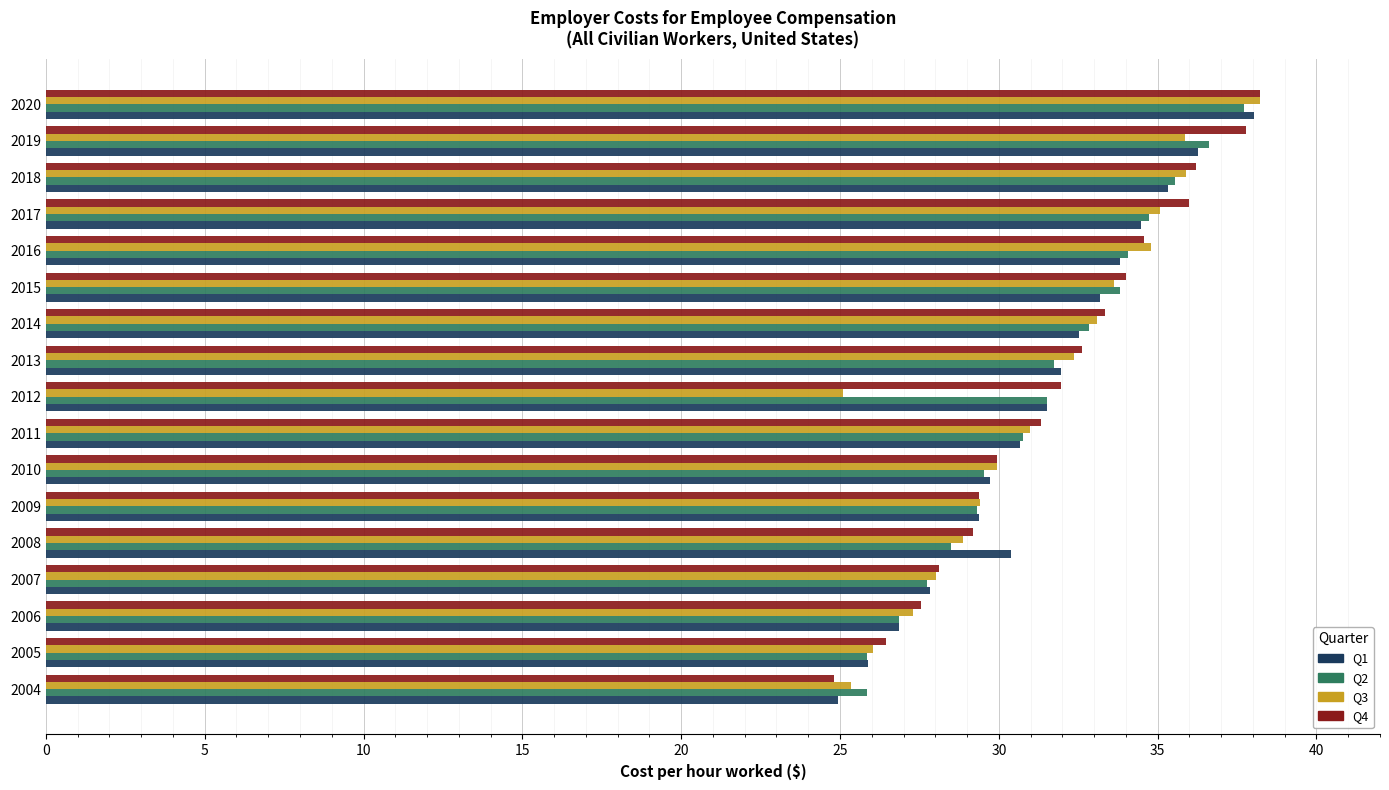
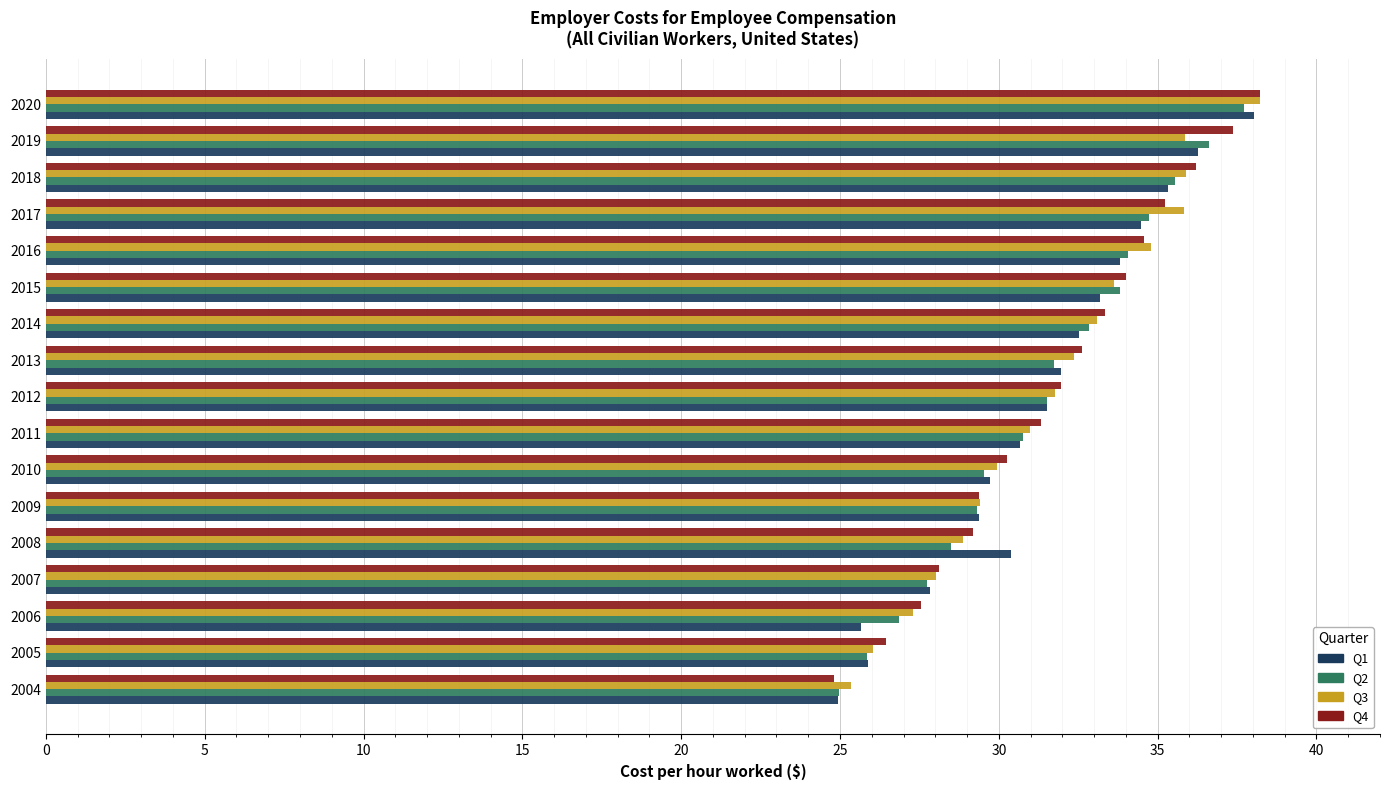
  {
    "Q1": {
      "2020": 38.0,
      "2019": 36.3,
      "2018": 35.3,
      "2017": 34.5,
      "2016": 33.8,
      "2015": 33.2,
      "2014": 32.5,
      "2013": 32.0,
      "2012": 31.5,
      "2011": 30.7,
      "2010": 29.7,
      "2009": 29.4,
      "2008": 30.4,
      "2007": 27.8,
-     "2006": 26.9,
+     "2006": 25.7,
      "2005": 25.9,
      "2004": 25.0
    },
    "Q2": {
      "2020": 37.7,
      "2019": 36.6,
      "2018": 35.6,
      "2017": 34.7,
      "2016": 34.1,
      "2015": 33.8,
      "2014": 32.8,
      "2013": 31.7,
      "2012": 31.5,
      "2011": 30.8,
      "2010": 29.5,
      "2009": 29.3,
      "2008": 28.5,
      "2007": 27.8,
      "2006": 26.9,
      "2005": 25.9,
-     "2004": 25.9
+     "2004": 25.0
    },
    "Q3": {
      "2020": 38.2,
      "2019": 35.9,
      "2018": 35.9,
-     "2017": 35.1,
+     "2017": 35.8,
      "2016": 34.8,
      "2015": 33.6,
      "2014": 33.1,
      "2013": 32.4,
-     "2012": 25.1,
+     "2012": 31.8,
      "2011": 31.0,
      "2010": 30.0,
      "2009": 29.4,
      "2008": 28.9,
      "2007": 28.0,
      "2006": 27.3,
      "2005": 26.1,
      "2004": 25.4
    },
    "Q4": {
      "2020": 38.2,
-     "2019": 37.8,
+     "2019": 37.4,
      "2018": 36.2,
-     "2017": 36.0,
+     "2017": 35.2,
      "2016": 34.6,
      "2015": 34.0,
      "2014": 33.3,
      "2013": 32.6,
      "2012": 32.0,
      "2011": 31.3,
-     "2010": 29.9,
+     "2010": 30.3,
      "2009": 29.4,
      "2008": 29.2,
      "2007": 28.1,
      "2006": 27.5,
      "2005": 26.5,
      "2004": 24.8
    }
  }
